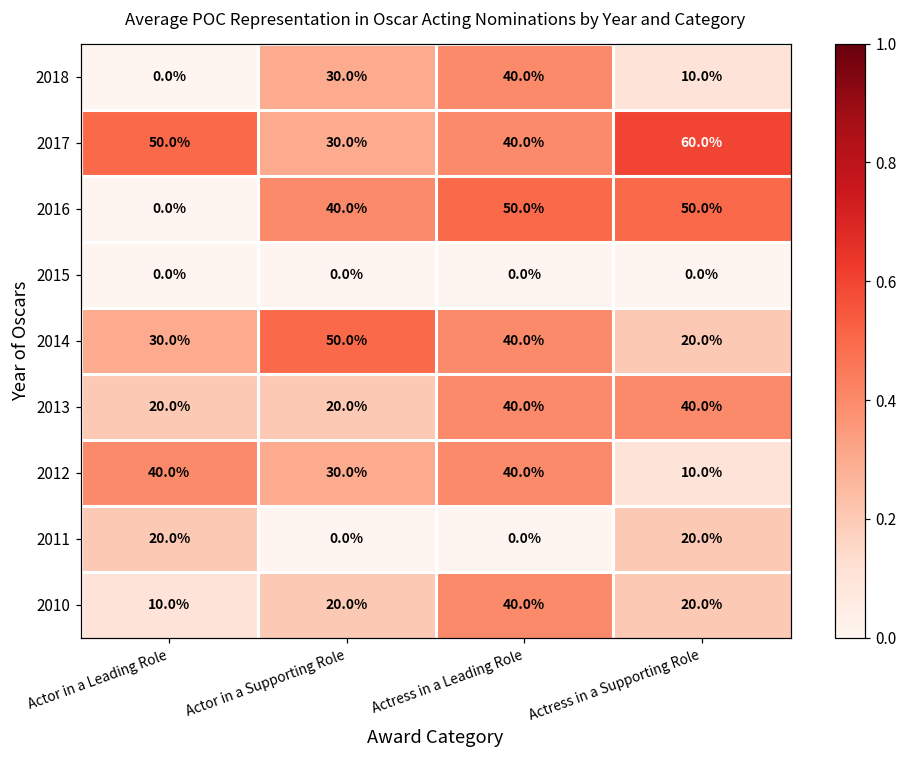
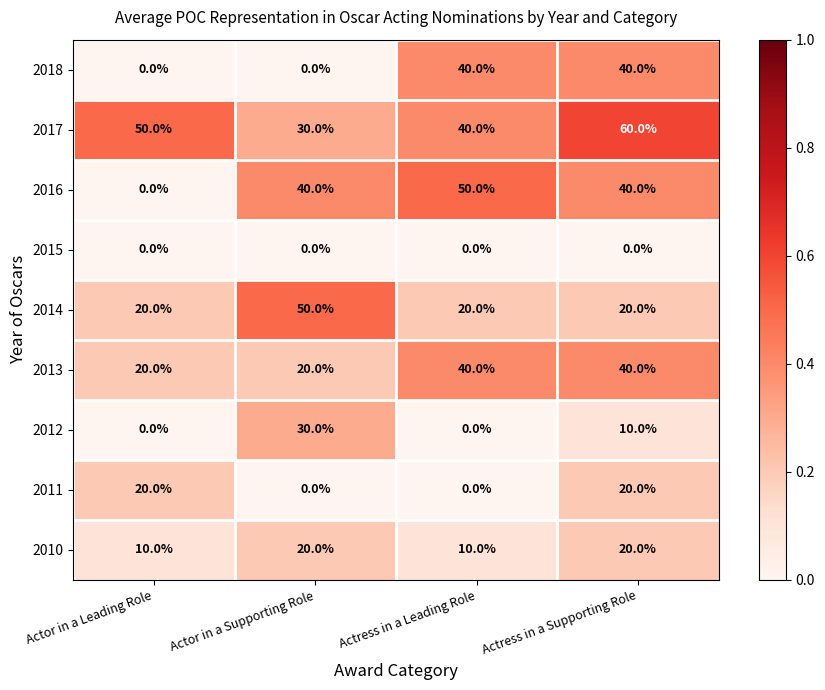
  {
    "2018": {
      "Actor in a Leading Role": "0.0%",
-     "Actor in a Supporting Role": "30.0%",
+     "Actor in a Supporting Role": "0.0%",
      "Actress in a Leading Role": "40.0%",
-     "Actress in a Supporting Role": "10.0%"
+     "Actress in a Supporting Role": "40.0%"
    },
    "2017": {
      "Actor in a Leading Role": "50.0%",
      "Actor in a Supporting Role": "30.0%",
      "Actress in a Leading Role": "40.0%",
      "Actress in a Supporting Role": "60.0%"
    },
    "2016": {
      "Actor in a Leading Role": "0.0%",
      "Actor in a Supporting Role": "40.0%",
      "Actress in a Leading Role": "50.0%",
-     "Actress in a Supporting Role": "50.0%"
+     "Actress in a Supporting Role": "40.0%"
    },
    "2015": {
      "Actor in a Leading Role": "0.0%",
      "Actor in a Supporting Role": "0.0%",
      "Actress in a Leading Role": "0.0%",
      "Actress in a Supporting Role": "0.0%"
    },
    "2014": {
-     "Actor in a Leading Role": "30.0%",
+     "Actor in a Leading Role": "20.0%",
      "Actor in a Supporting Role": "50.0%",
-     "Actress in a Leading Role": "40.0%",
+     "Actress in a Leading Role": "20.0%",
      "Actress in a Supporting Role": "20.0%"
    },
    "2013": {
      "Actor in a Leading Role": "20.0%",
      "Actor in a Supporting Role": "20.0%",
      "Actress in a Leading Role": "40.0%",
      "Actress in a Supporting Role": "40.0%"
    },
    "2012": {
-     "Actor in a Leading Role": "40.0%",
+     "Actor in a Leading Role": "0.0%",
      "Actor in a Supporting Role": "30.0%",
-     "Actress in a Leading Role": "40.0%",
+     "Actress in a Leading Role": "0.0%",
      "Actress in a Supporting Role": "10.0%"
    },
    "2011": {
      "Actor in a Leading Role": "20.0%",
      "Actor in a Supporting Role": "0.0%",
      "Actress in a Leading Role": "0.0%",
      "Actress in a Supporting Role": "20.0%"
    },
    "2010": {
      "Actor in a Leading Role": "10.0%",
      "Actor in a Supporting Role": "20.0%",
-     "Actress in a Leading Role": "40.0%",
+     "Actress in a Leading Role": "10.0%",
      "Actress in a Supporting Role": "20.0%"
    }
  }
